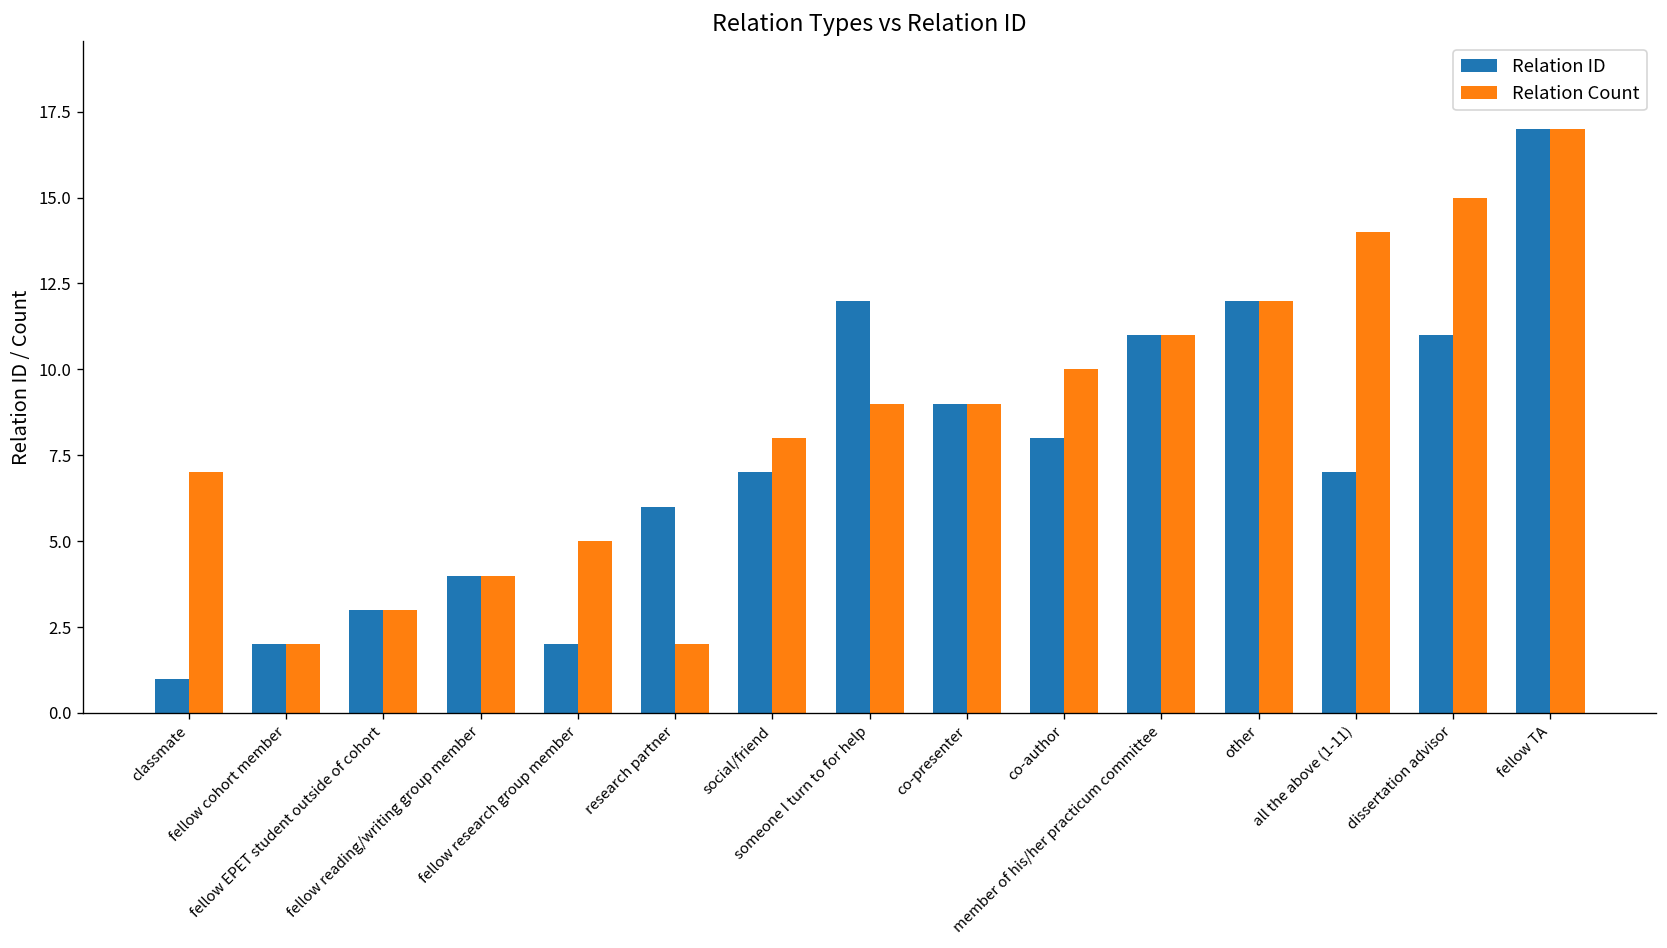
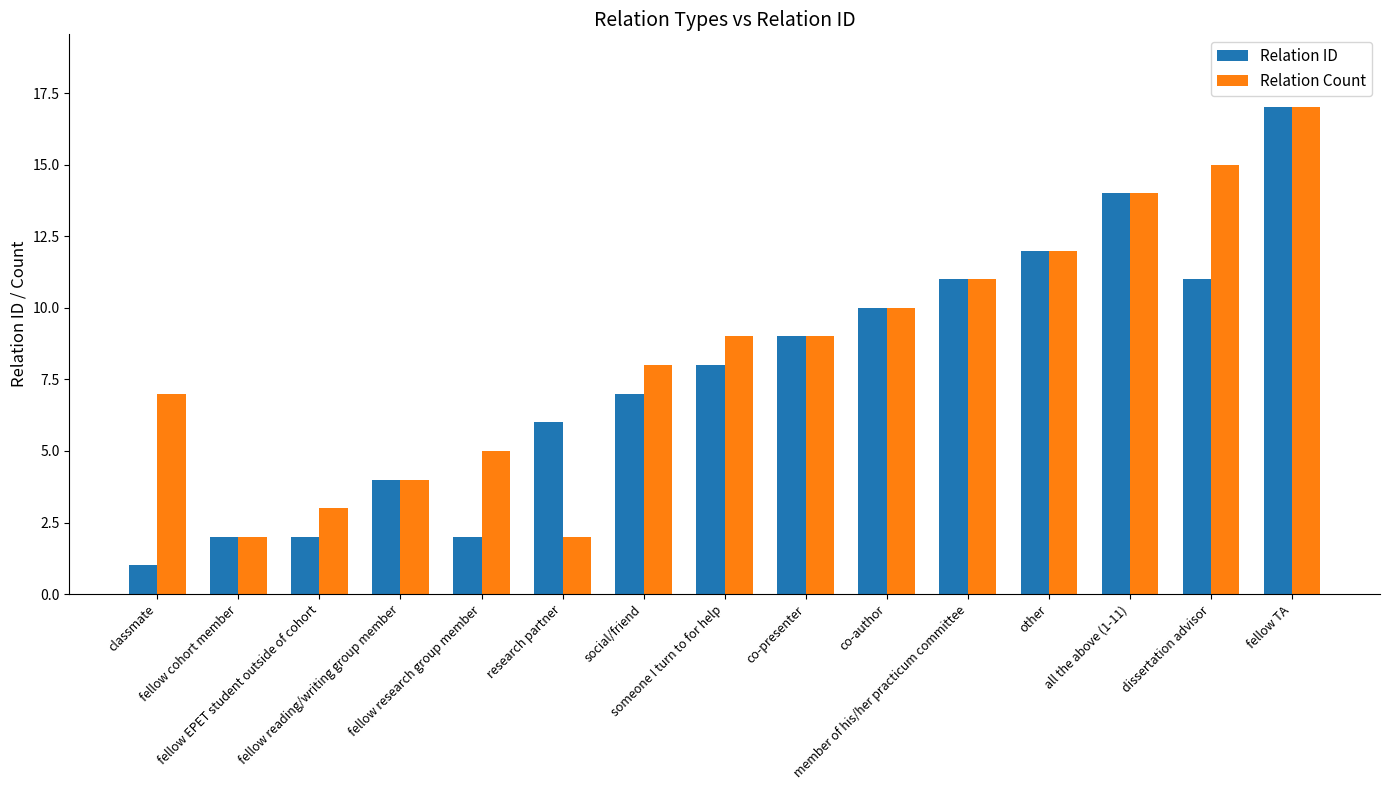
  {
    "Relation ID": {
      "classmate": 1,
      "fellow cohort member": 2,
-     "fellow EPET student outside of cohort": 3,
+     "fellow EPET student outside of cohort": 2,
      "fellow reading/writing group member": 4,
      "fellow research group member": 2,
      "research partner": 6,
      "social/friend": 7,
-     "someone I turn to for help": 12,
+     "someone I turn to for help": 8,
      "co-presenter": 9,
-     "co-author": 8,
+     "co-author": 10,
      "member of his/her practicum committee": 11,
      "other": 12,
-     "all the above (1-11)": 7,
+     "all the above (1-11)": 14,
      "dissertation advisor": 11,
      "fellow TA": 17
    },
    "Relation Count": {
      "classmate": 7,
      "fellow cohort member": 2,
      "fellow EPET student outside of cohort": 3,
      "fellow reading/writing group member": 4,
      "fellow research group member": 5,
      "research partner": 2,
      "social/friend": 8,
      "someone I turn to for help": 9,
      "co-presenter": 9,
      "co-author": 10,
      "member of his/her practicum committee": 11,
      "other": 12,
      "all the above (1-11)": 14,
      "dissertation advisor": 15,
      "fellow TA": 17
    }
  }
